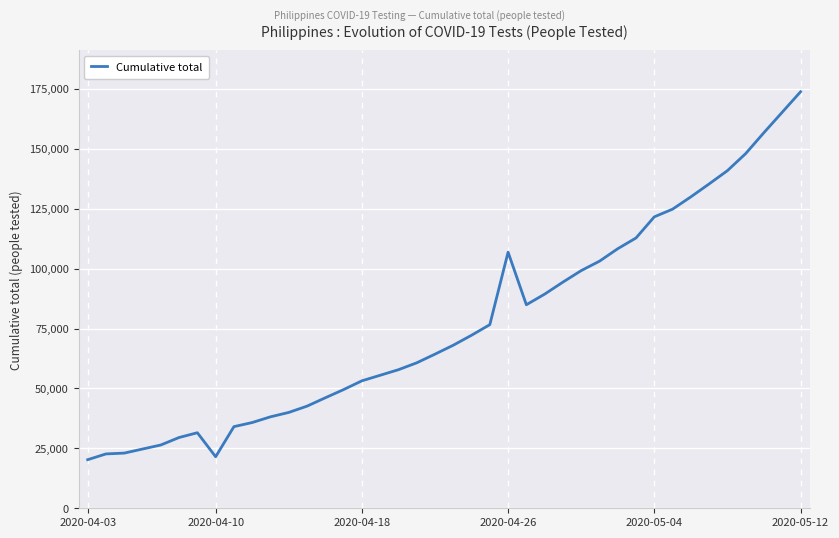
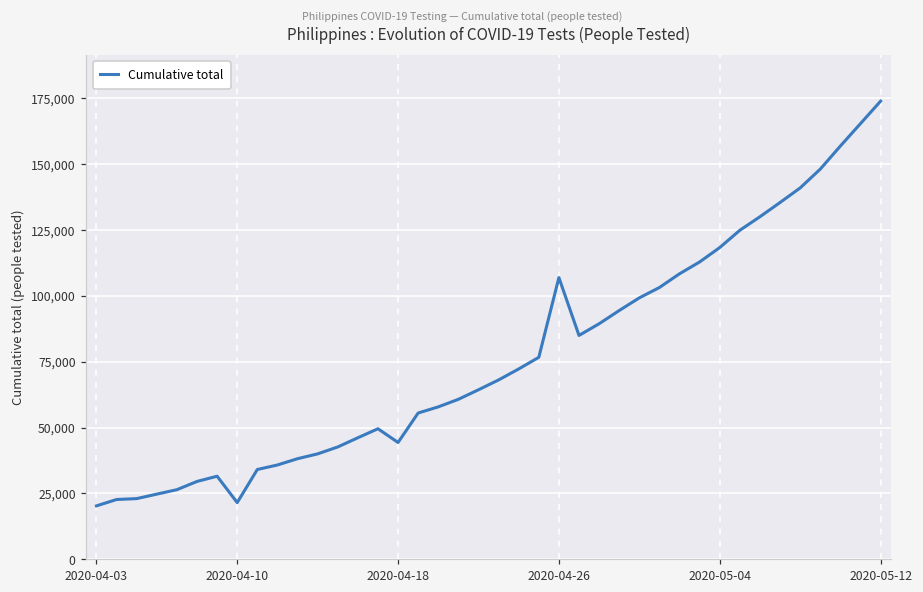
  {
    "2020-04-03": "20,000",
    "2020-04-10": "22,000",
-   "2020-04-18": "53,000",
+   "2020-04-18": "44,000",
    "2020-04-26": "107,000",
-   "2020-05-04": "122,000",
+   "2020-05-04": "118,000",
    "2020-05-12": "174,000"
  }
